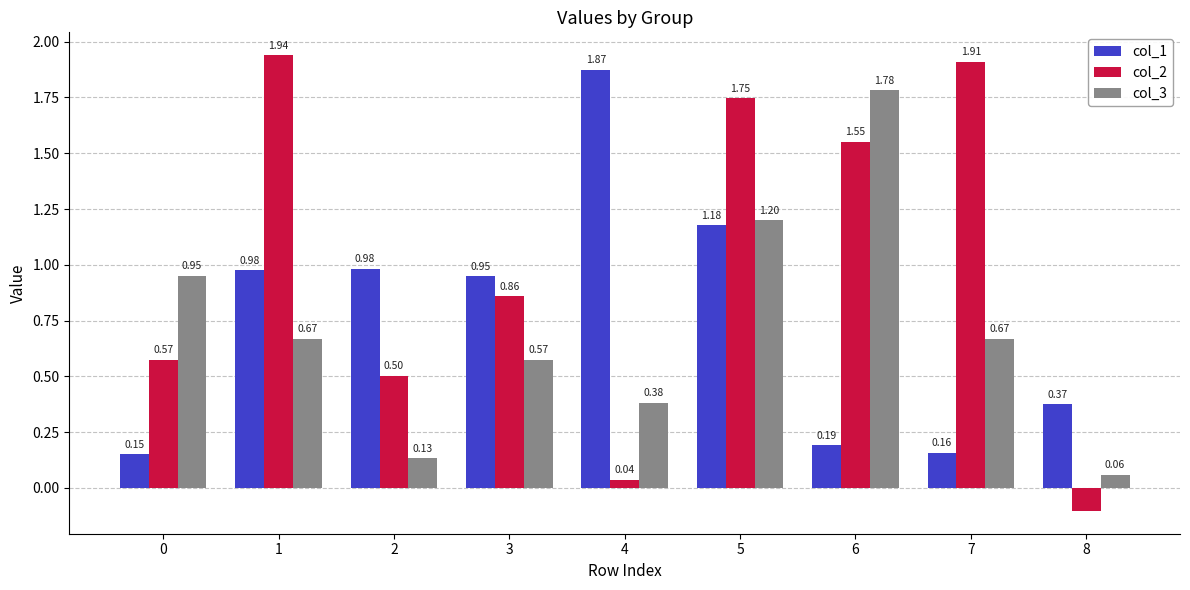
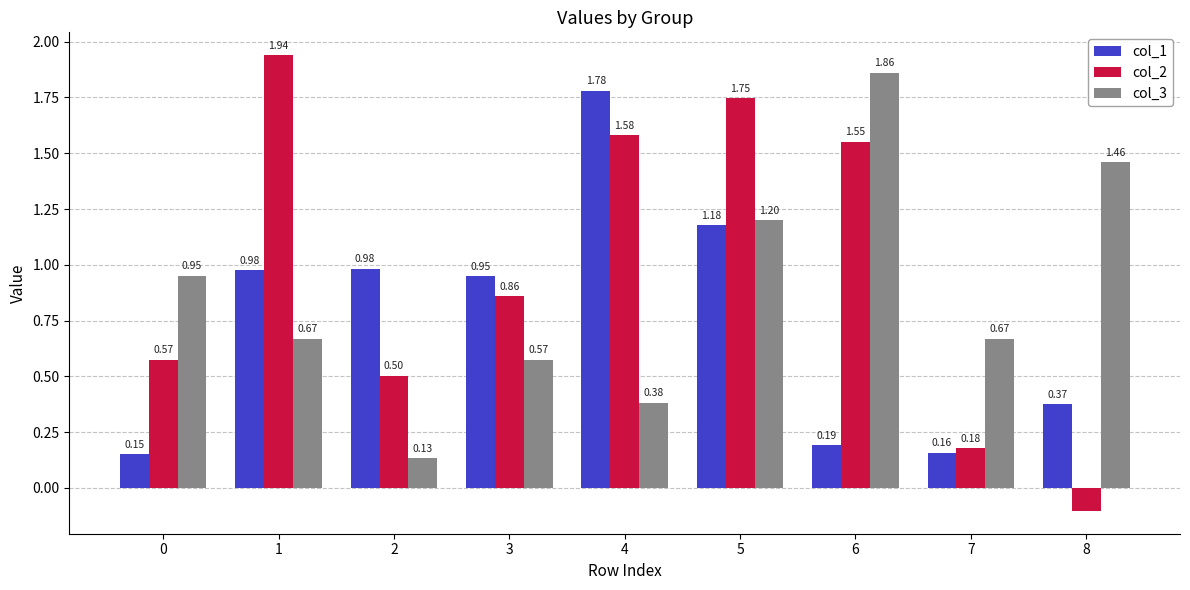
  {
    "col_1": {
      "0": 0.15,
      "1": 0.98,
      "2": 0.98,
      "3": 0.95,
-     "4": 1.87,
+     "4": 1.78,
      "5": 1.18,
      "6": 0.19,
      "7": 0.16,
      "8": 0.37
    },
    "col_2": {
      "0": 0.57,
      "1": 1.94,
      "2": 0.50,
      "3": 0.86,
-     "4": 0.04,
+     "4": 1.58,
      "5": 1.75,
      "6": 1.55,
-     "7": 1.91
+     "7": 0.18
    },
    "col_3": {
      "0": 0.95,
      "1": 0.67,
      "2": 0.13,
      "3": 0.57,
      "4": 0.38,
      "5": 1.20,
-     "6": 1.78,
+     "6": 1.86,
      "7": 0.67,
-     "8": 0.06
+     "8": 1.46
    }
  }
